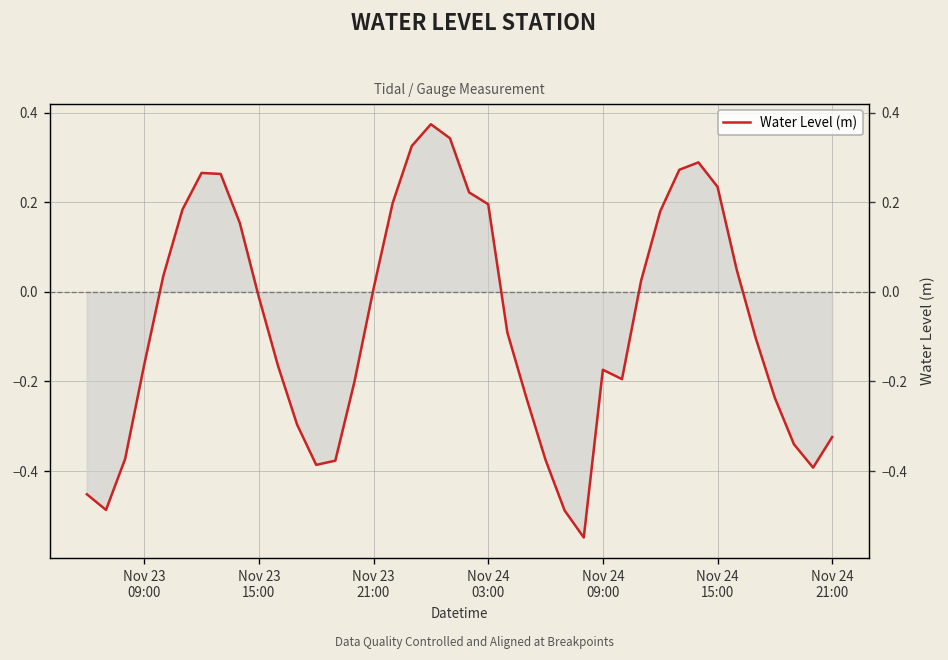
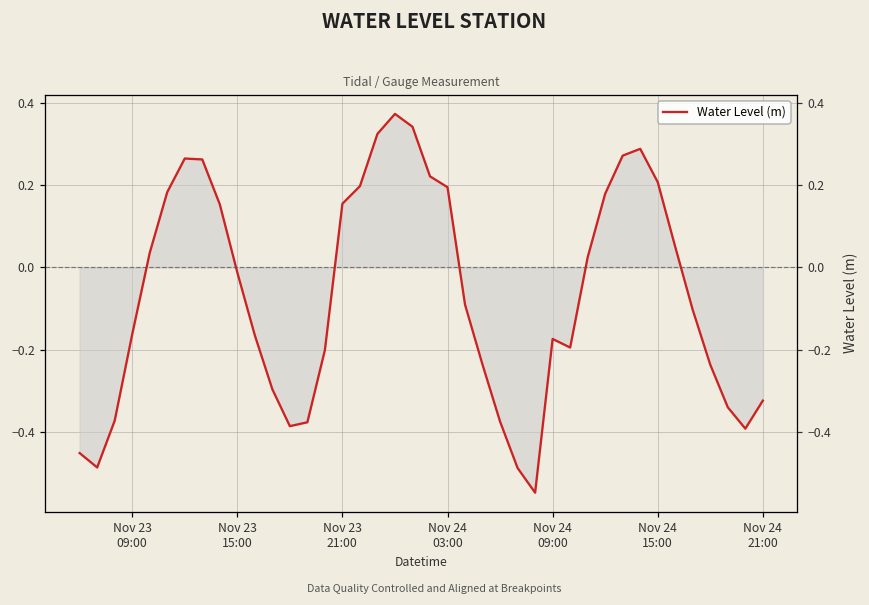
  {
    "Water Level (m)": {
      "Nov 23 09:00": -0.16,
      "Nov 23 15:00": -0.01,
-     "Nov 23 21:00": 0.01,
+     "Nov 23 21:00": 0.16,
      "Nov 24 09:00": -0.17,
-     "Nov 24 15:00": 0.23,
+     "Nov 24 15:00": 0.21,
      "Nov 24 21:00": -0.32
    }
  }
